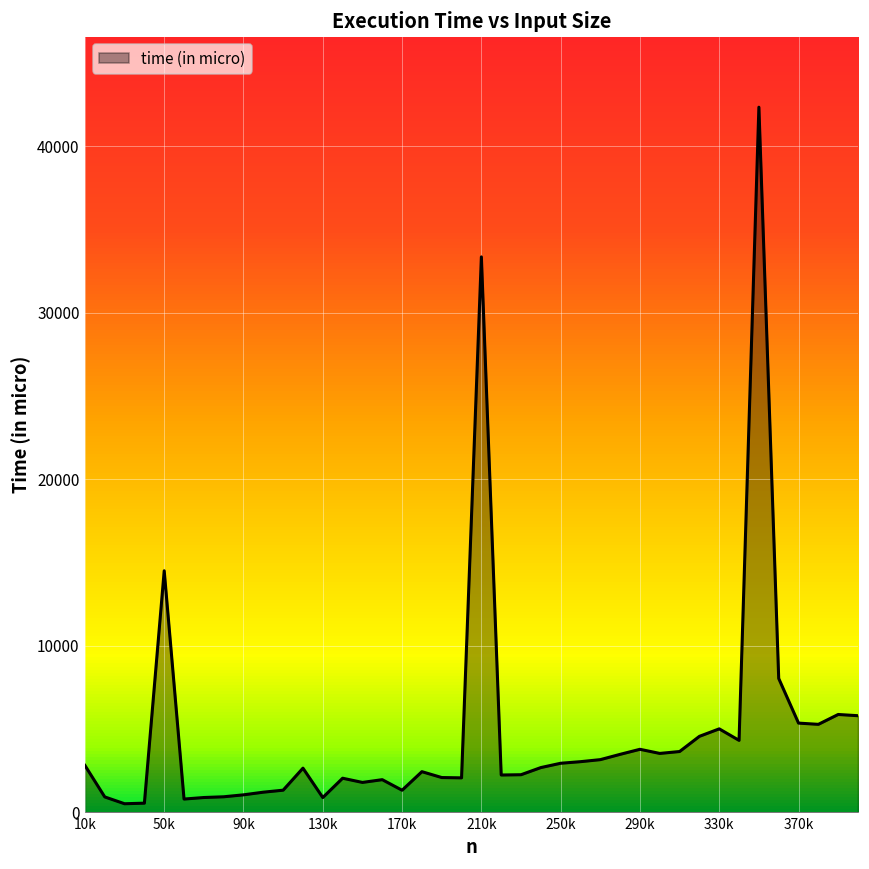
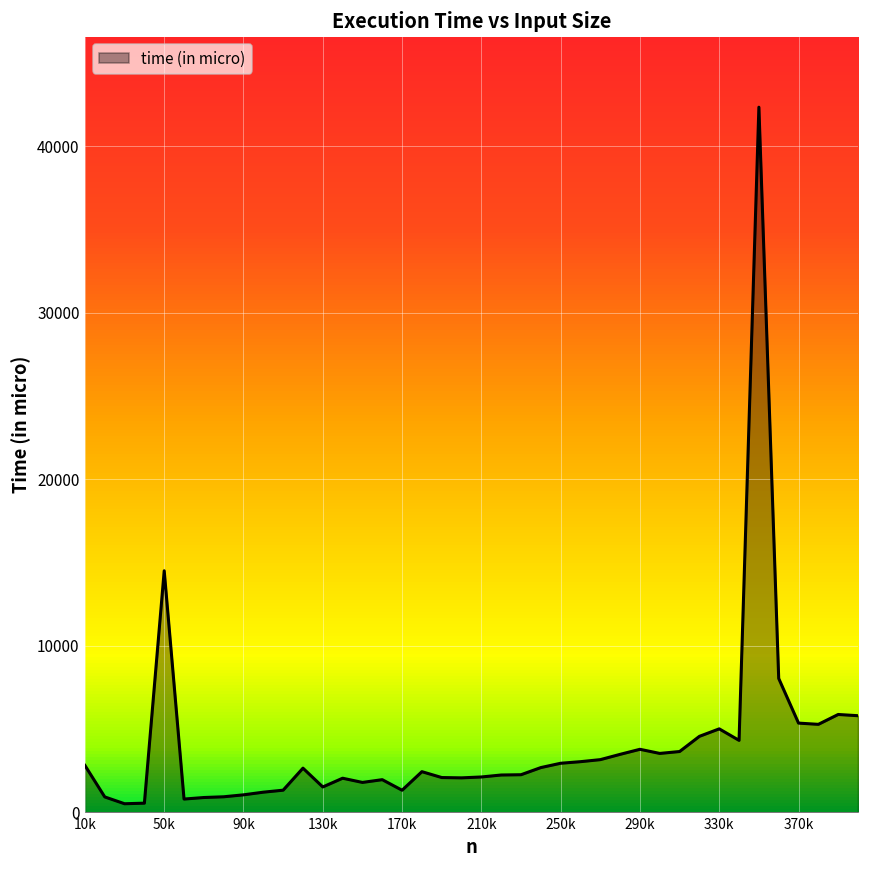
  {
    "10k": 2800,
    "50k": 14500,
    "90k": 1100,
-   "130k": 900,
+   "130k": 1500,
    "170k": 1300,
-   "210k": 33300,
+   "210k": 2100,
    "250k": 3000,
    "290k": 3800,
    "330k": 5000,
    "370k": 5400
  }
